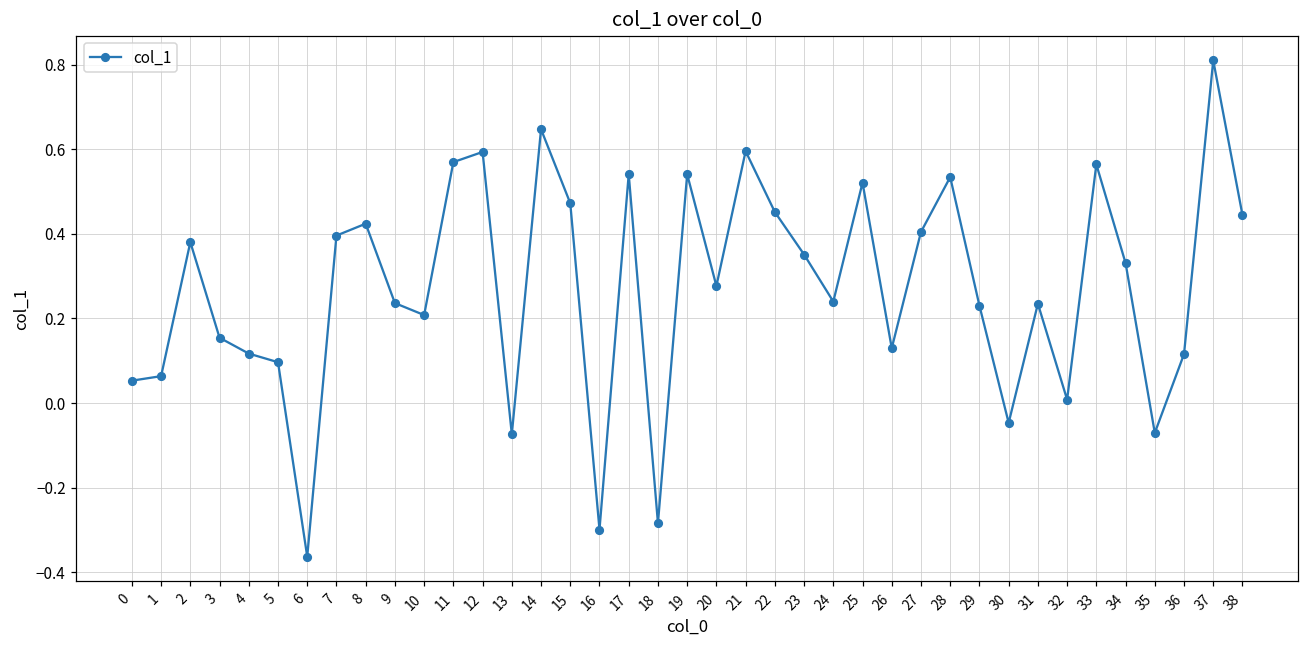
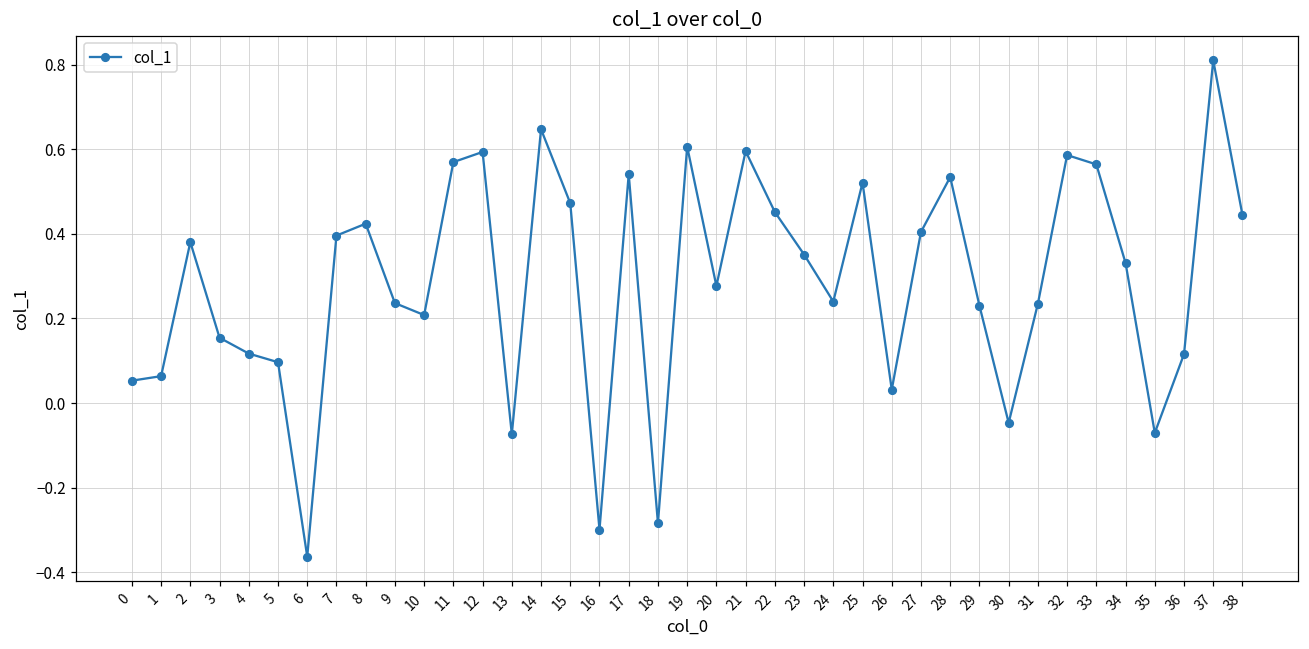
  {
    "0": 0.05,
    "1": 0.06,
    "2": 0.38,
    "3": 0.15,
    "4": 0.12,
    "5": 0.10,
    "6": -0.36,
    "7": 0.40,
    "8": 0.42,
    "9": 0.24,
    "10": 0.21,
    "11": 0.57,
    "12": 0.59,
    "13": -0.07,
    "14": 0.65,
    "15": 0.47,
    "16": -0.30,
    "17": 0.54,
    "18": -0.28,
-   "19": 0.54,
+   "19": 0.61,
    "20": 0.28,
    "21": 0.60,
    "22": 0.45,
    "23": 0.35,
    "24": 0.24,
    "25": 0.52,
-   "26": 0.13,
+   "26": 0.03,
    "27": 0.40,
    "28": 0.53,
    "29": 0.23,
    "30": -0.05,
    "31": 0.23,
-   "32": 0.01,
+   "32": 0.59,
    "33": 0.56,
    "34": 0.33,
    "35": -0.07,
    "36": 0.12,
    "37": 0.81,
    "38": 0.44
  }
